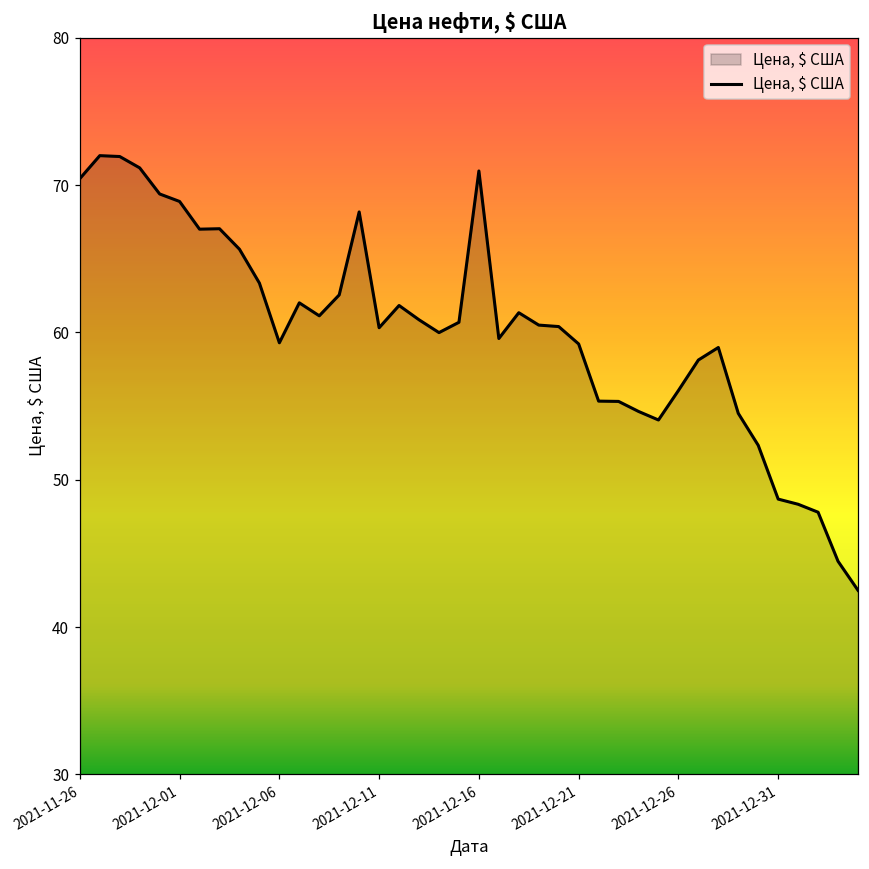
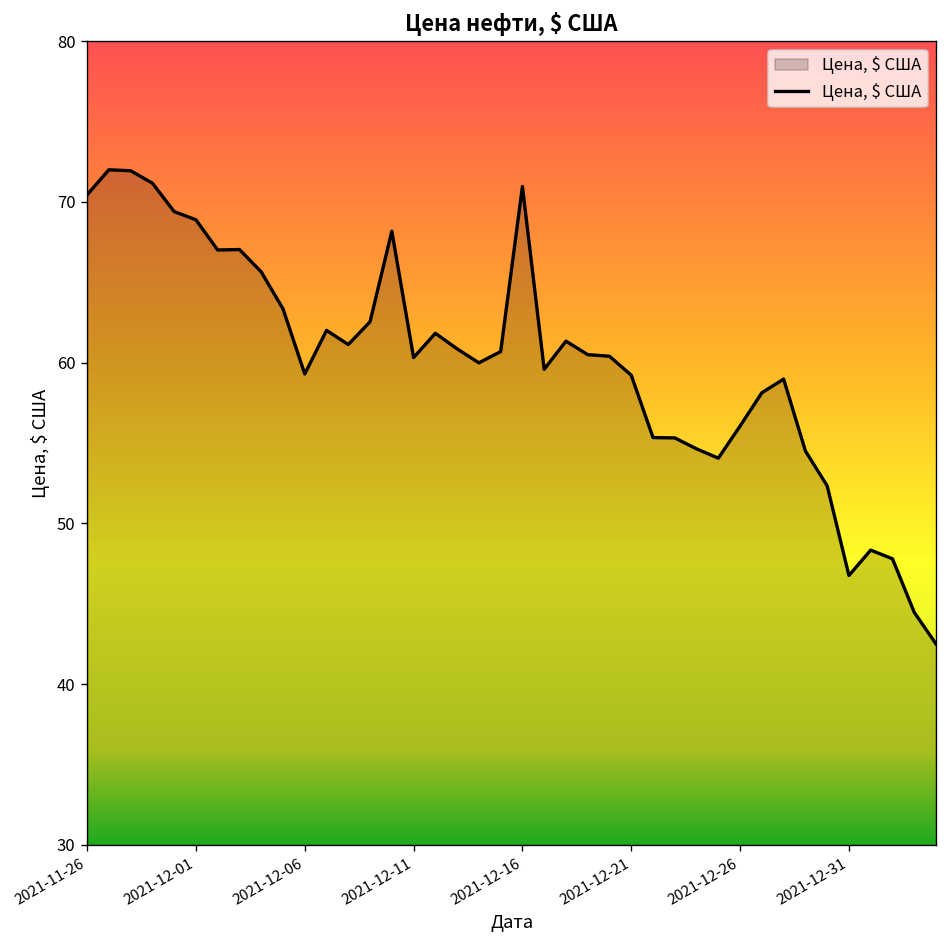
  {
    "2021-11-26": 70.4,
    "2021-12-01": 68.9,
    "2021-12-06": 59.3,
    "2021-12-11": 60.3,
    "2021-12-16": 71.0,
    "2021-12-21": 59.2,
    "2021-12-26": 56.1,
-   "2021-12-31": 48.7
+   "2021-12-31": 46.8
  }
